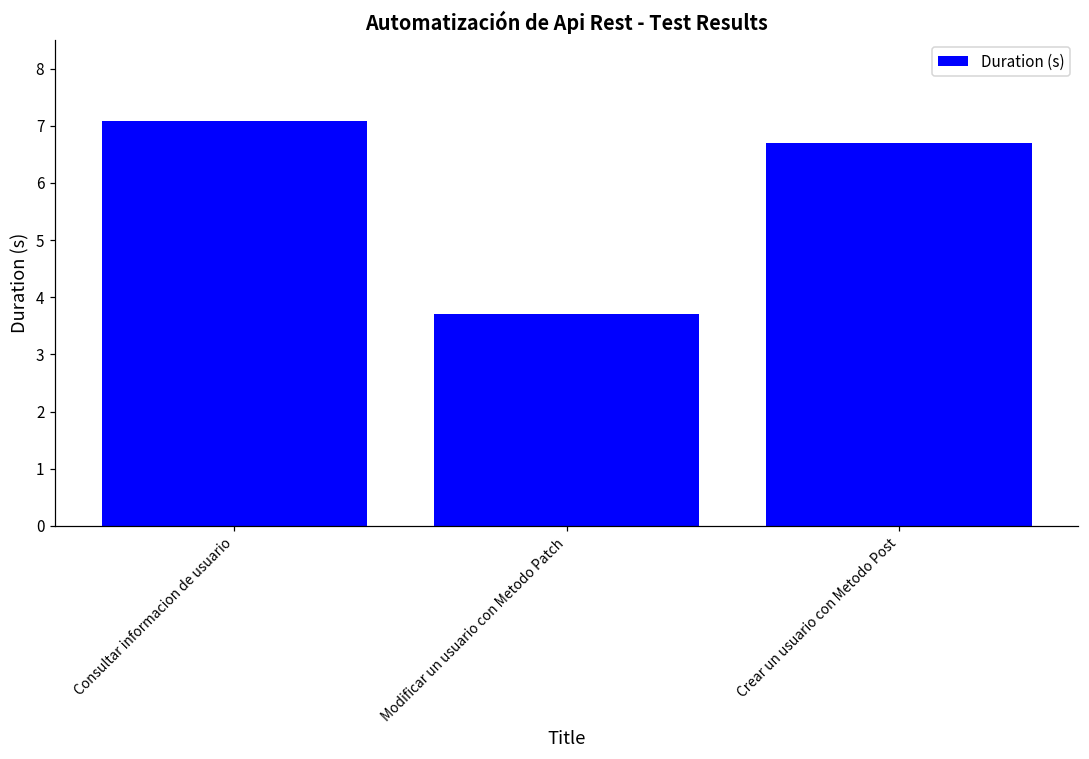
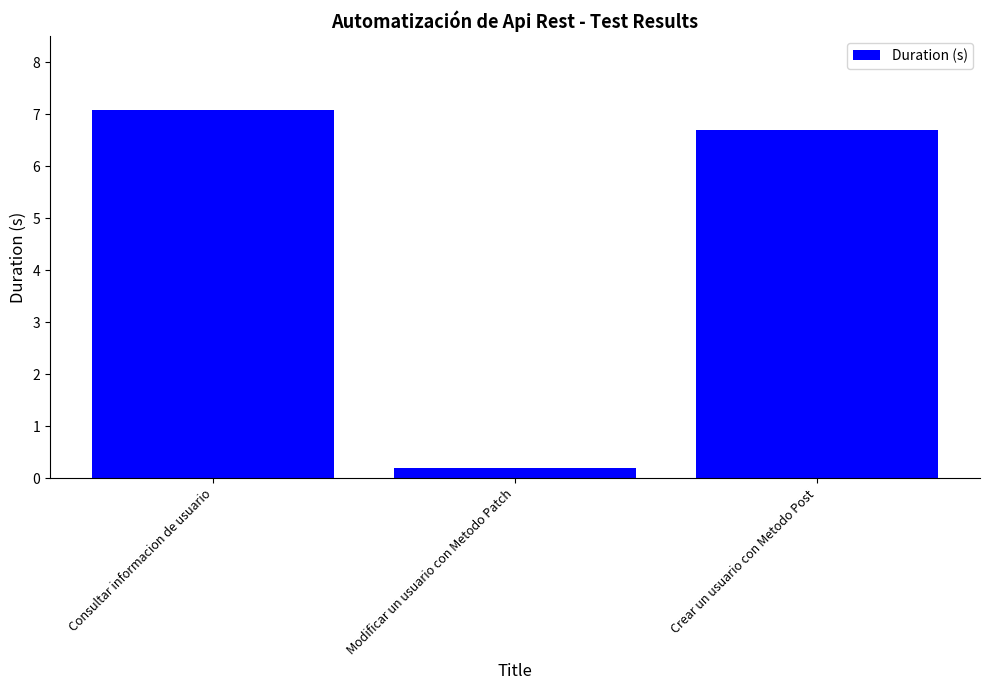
  {
    "Consultar informacion de usuario": 7.1,
-   "Modificar un usuario con Metodo Patch": 3.7,
+   "Modificar un usuario con Metodo Patch": 0.2,
    "Crear un usuario con Metodo Post": 6.7
  }
